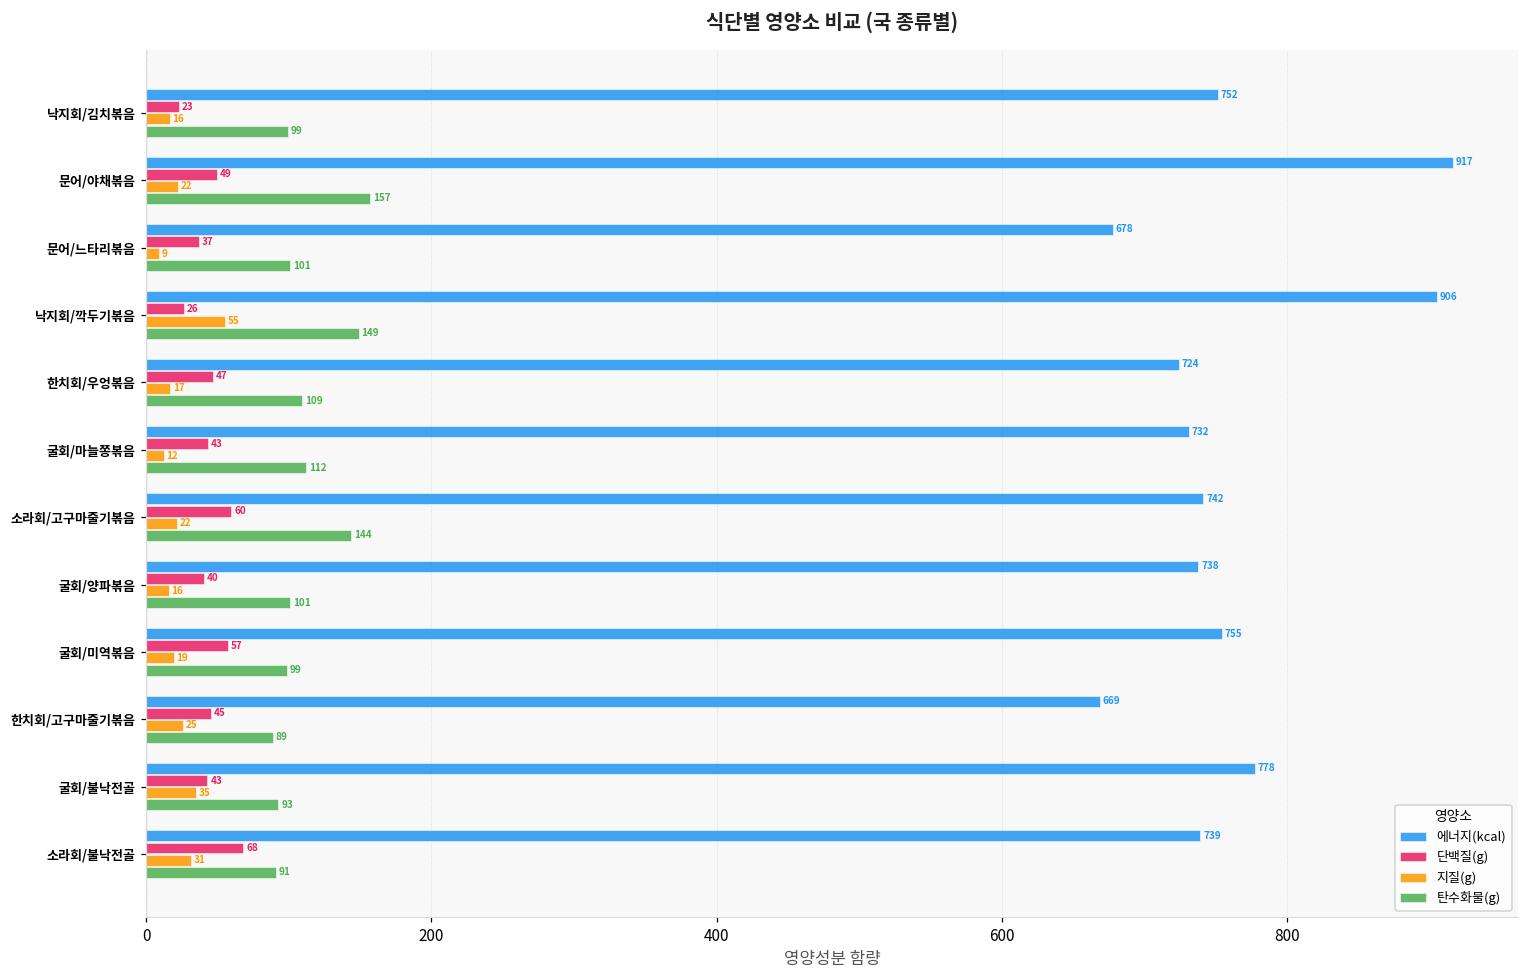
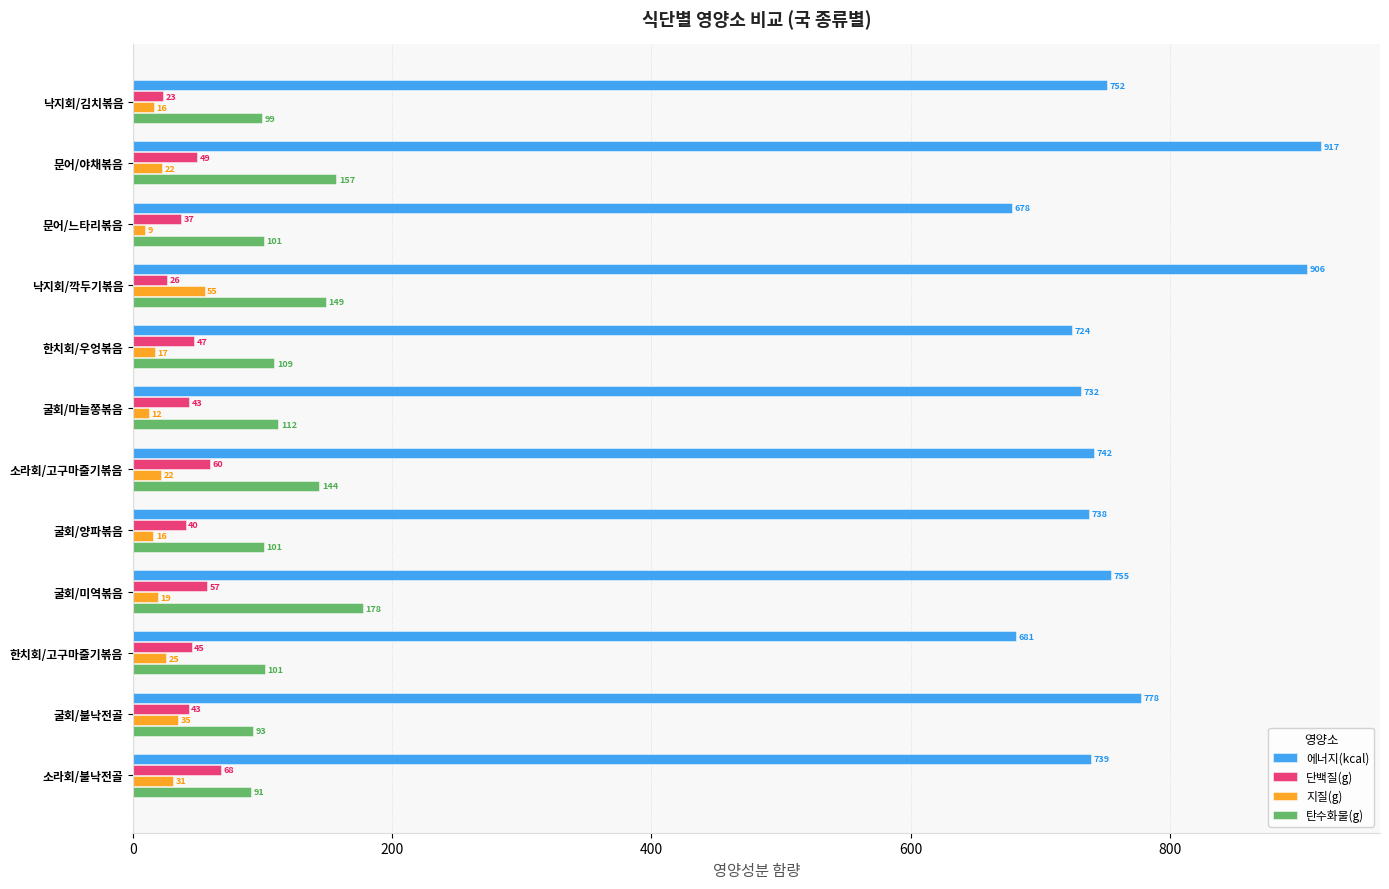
  {
    "에너지(kcal)": {
      "낙지회/김치볶음": 752,
      "문어/야채볶음": 917,
      "문어/느타리볶음": 678,
      "낙지회/깍두기볶음": 906,
      "한치회/우엉볶음": 724,
      "굴회/마늘쫑볶음": 732,
      "소라회/고구마줄기볶음": 742,
      "굴회/양파볶음": 738,
      "굴회/미역볶음": 755,
-     "한치회/고구마줄기볶음": 669,
+     "한치회/고구마줄기볶음": 681,
      "굴회/불낙전골": 778,
      "소라회/불낙전골": 739
    },
    "단백질(g)": {
      "낙지회/김치볶음": 23,
      "문어/야채볶음": 49,
      "문어/느타리볶음": 37,
      "낙지회/깍두기볶음": 26,
      "한치회/우엉볶음": 47,
      "굴회/마늘쫑볶음": 43,
      "소라회/고구마줄기볶음": 60,
      "굴회/양파볶음": 40,
      "굴회/미역볶음": 57,
      "한치회/고구마줄기볶음": 45,
      "굴회/불낙전골": 43,
      "소라회/불낙전골": 68
    },
    "지질(g)": {
      "낙지회/김치볶음": 16,
      "문어/야채볶음": 22,
      "문어/느타리볶음": 9,
      "낙지회/깍두기볶음": 55,
      "한치회/우엉볶음": 17,
      "굴회/마늘쫑볶음": 12,
      "소라회/고구마줄기볶음": 22,
      "굴회/양파볶음": 16,
      "굴회/미역볶음": 19,
      "한치회/고구마줄기볶음": 25,
      "굴회/불낙전골": 35,
      "소라회/불낙전골": 31
    },
    "탄수화물(g)": {
      "낙지회/김치볶음": 99,
      "문어/야채볶음": 157,
      "문어/느타리볶음": 101,
      "낙지회/깍두기볶음": 149,
      "한치회/우엉볶음": 109,
      "굴회/마늘쫑볶음": 112,
      "소라회/고구마줄기볶음": 144,
      "굴회/양파볶음": 101,
-     "굴회/미역볶음": 99,
-     "한치회/고구마줄기볶음": 89,
+     "굴회/미역볶음": 178,
+     "한치회/고구마줄기볶음": 101,
      "굴회/불낙전골": 93,
      "소라회/불낙전골": 91
    }
  }
